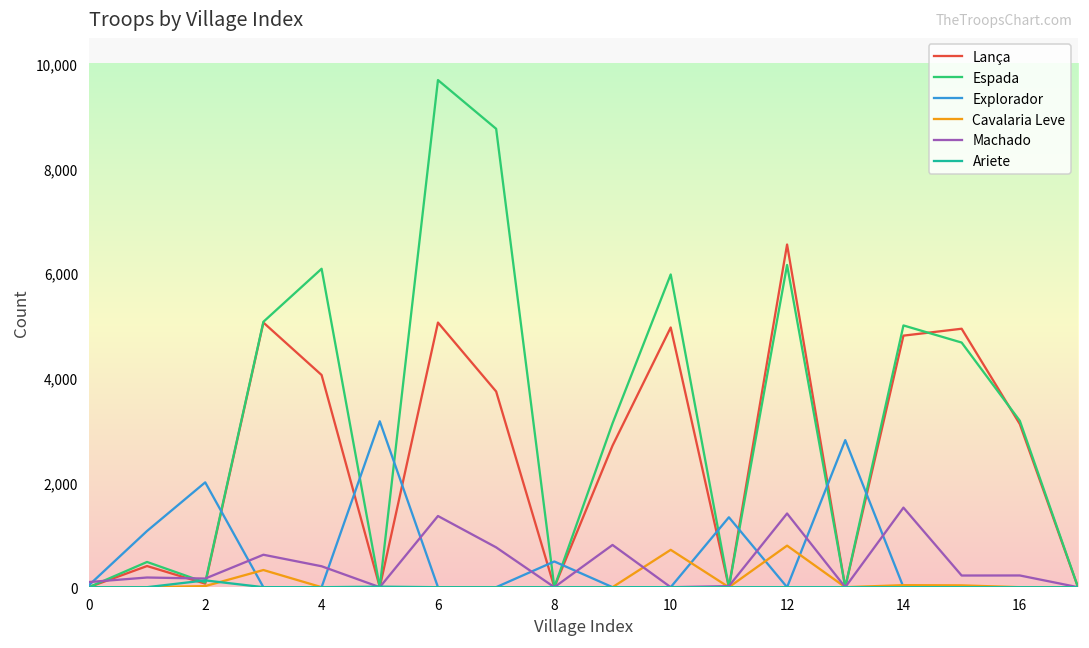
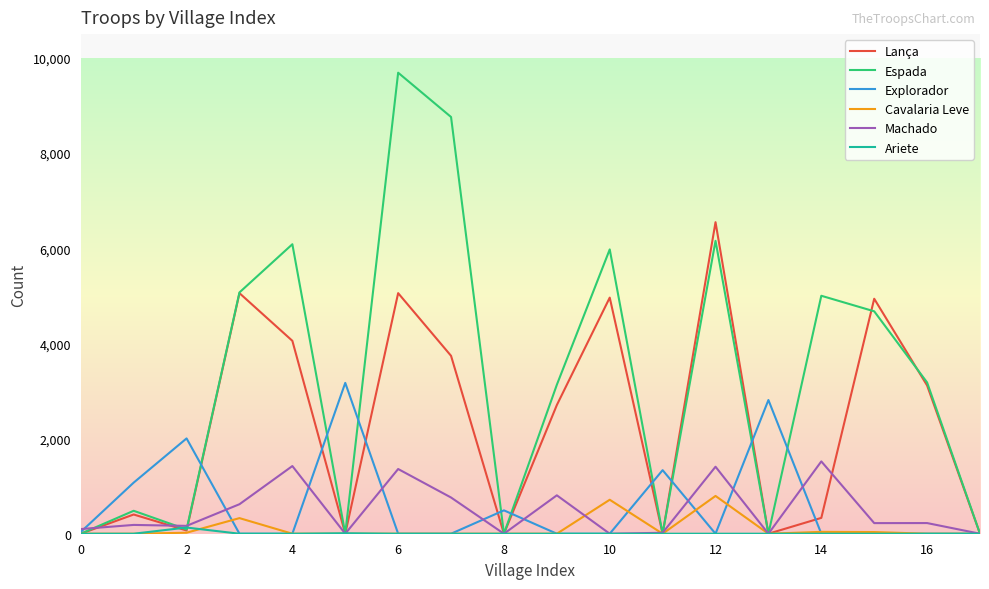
  {
    "Lança": {
      "4": "4,100",
      "6": "5,100",
      "10": "5,000",
      "12": "6,500",
-     "14": "4,800",
+     "14": "300",
      "16": "3,100"
    },
    "Explorador": {
      "2": "2,000",
      "8": "500"
    },
    "Cavalaria Leve": {
      "10": "700",
      "12": "800"
    },
    "Machado": {
      "0": "100",
-     "4": "400",
+     "4": "1,400",
      "6": "1,400",
      "12": "1,400",
      "14": "1,500",
      "16": "200"
    }
  }
